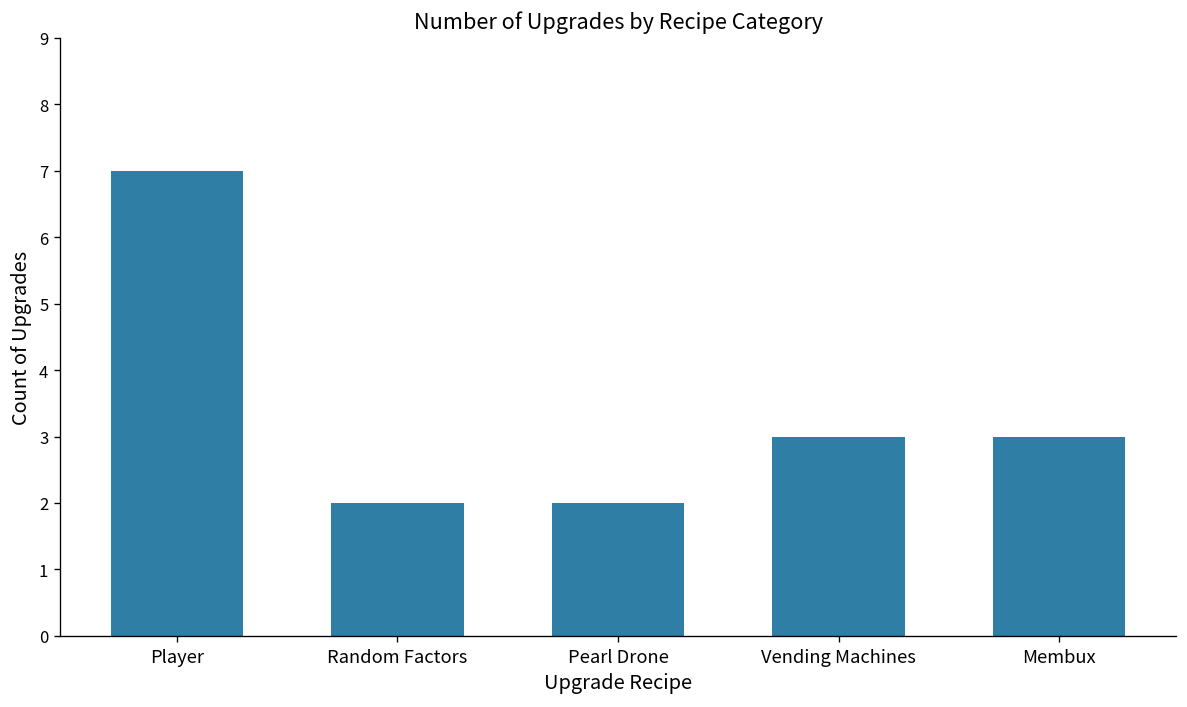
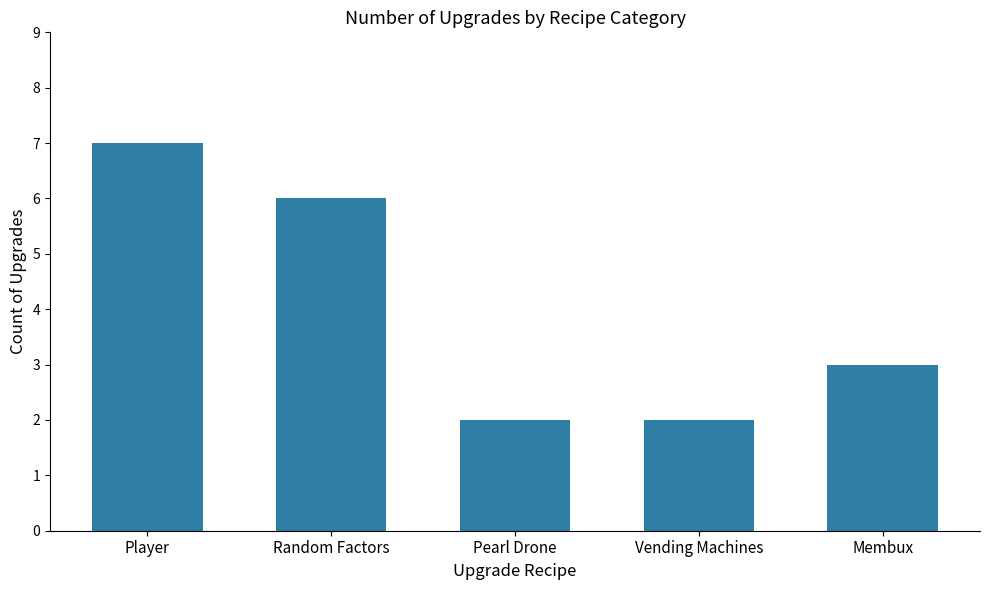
  {
    "Player": 7,
-   "Random Factors": 2,
+   "Random Factors": 6,
    "Pearl Drone": 2,
-   "Vending Machines": 3,
+   "Vending Machines": 2,
    "Membux": 3
  }
